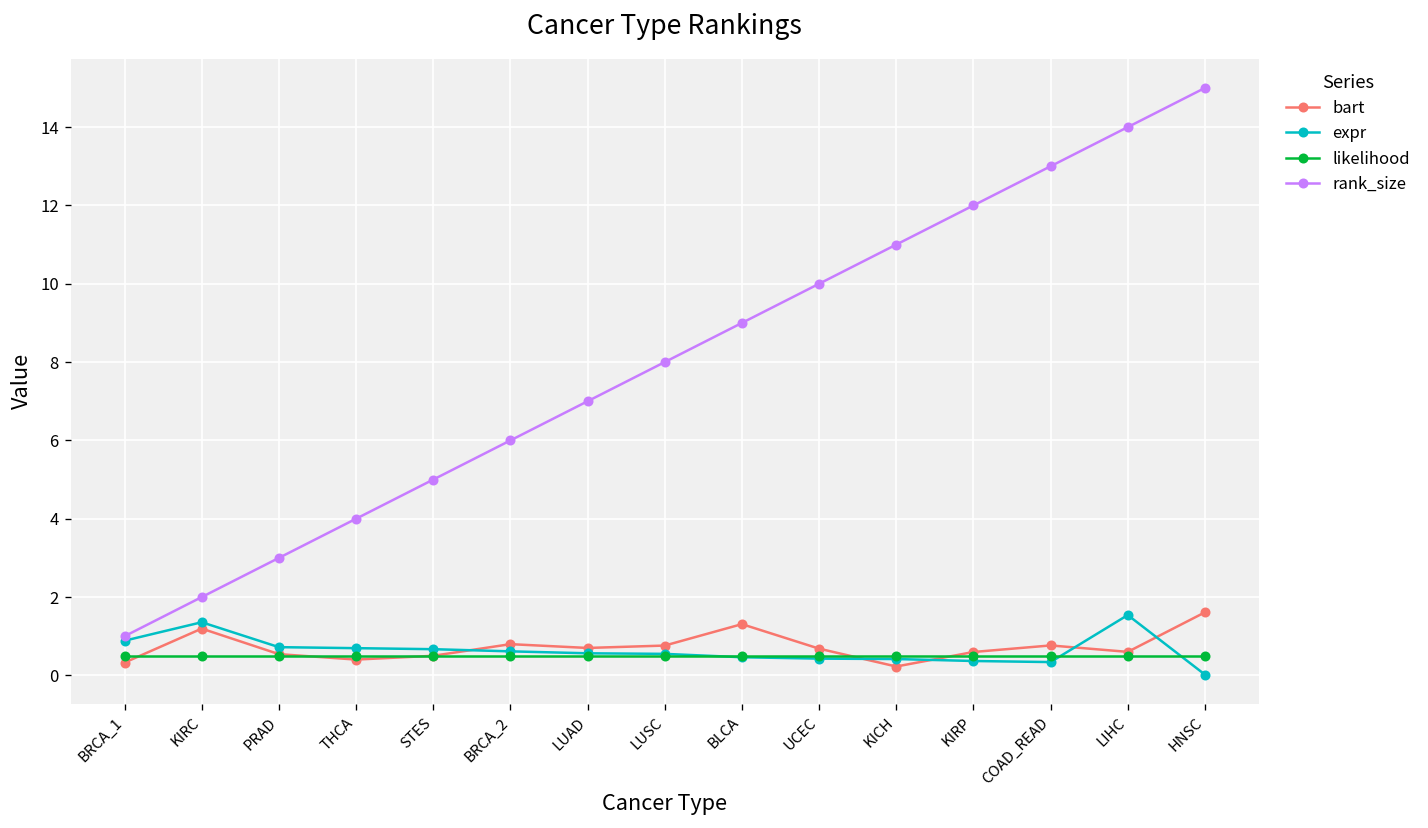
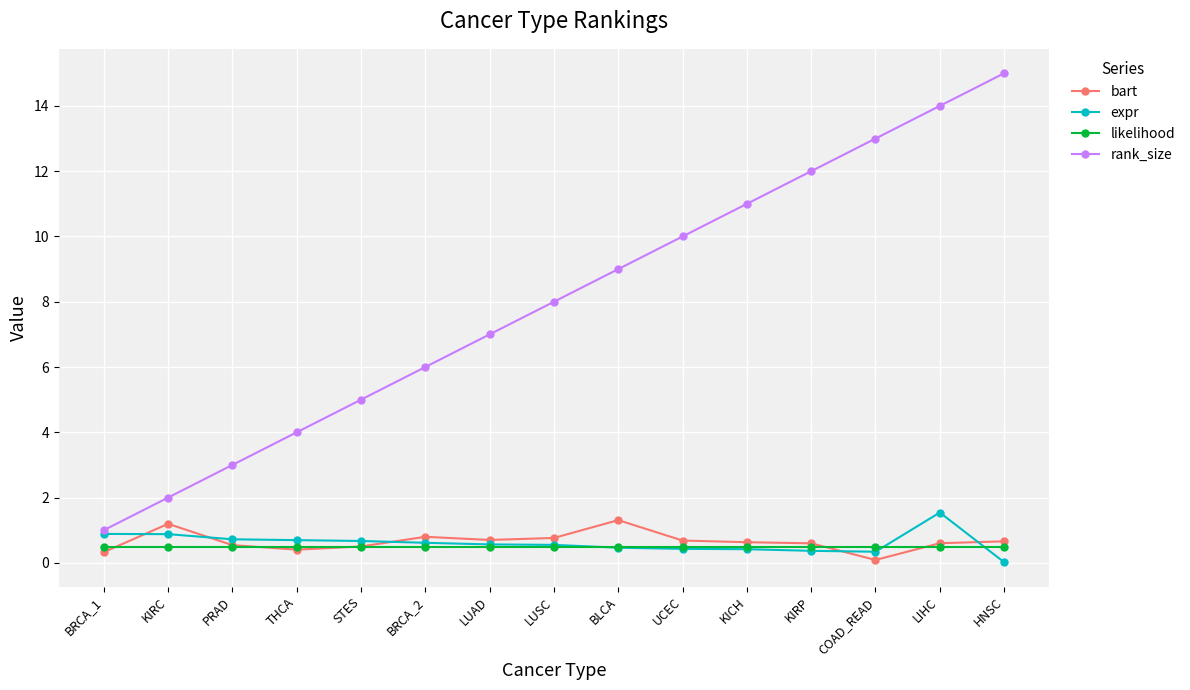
  {
    "bart": {
      "BRCA_1": 0.3,
      "KIRC": 1.2,
      "THCA": 0.4,
      "BRCA_2": 0.8,
      "LUAD": 0.7,
      "LUSC": 0.8,
      "BLCA": 1.3,
      "UCEC": 0.7,
-     "KICH": 0.2,
+     "KICH": 0.6,
      "KIRP": 0.6,
-     "COAD_READ": 0.8,
+     "COAD_READ": 0.1,
      "LIHC": 0.6,
-     "HNSC": 1.6
+     "HNSC": 0.7
    },
    "expr": {
      "BRCA_1": 0.9,
-     "KIRC": 1.4,
+     "KIRC": 0.9,
      "PRAD": 0.7,
      "THCA": 0.7,
      "STES": 0.7,
      "BRCA_2": 0.6,
      "KICH": 0.4,
      "KIRP": 0.4,
      "COAD_READ": 0.3,
      "LIHC": 1.5,
      "HNSC": 0.0
    },
    "likelihood": {
      "BRCA_1": 0.5,
      "KIRC": 0.5,
      "THCA": 0.5,
      "BRCA_2": 0.5,
      "KICH": 0.5,
      "KIRP": 0.5,
      "COAD_READ": 0.5,
      "LIHC": 0.5,
      "HNSC": 0.5
    },
    "rank_size": {
      "BRCA_1": 1.0,
      "KIRC": 2.0,
      "PRAD": 3.0,
      "THCA": 4.0,
      "STES": 5.0,
      "BRCA_2": 6.0,
      "LUAD": 7.0,
      "LUSC": 8.0,
      "BLCA": 9.0,
      "UCEC": 10.0,
      "KICH": 11.0,
      "KIRP": 12.0,
      "COAD_READ": 13.0,
      "LIHC": 14.0,
      "HNSC": 15.0
    }
  }
